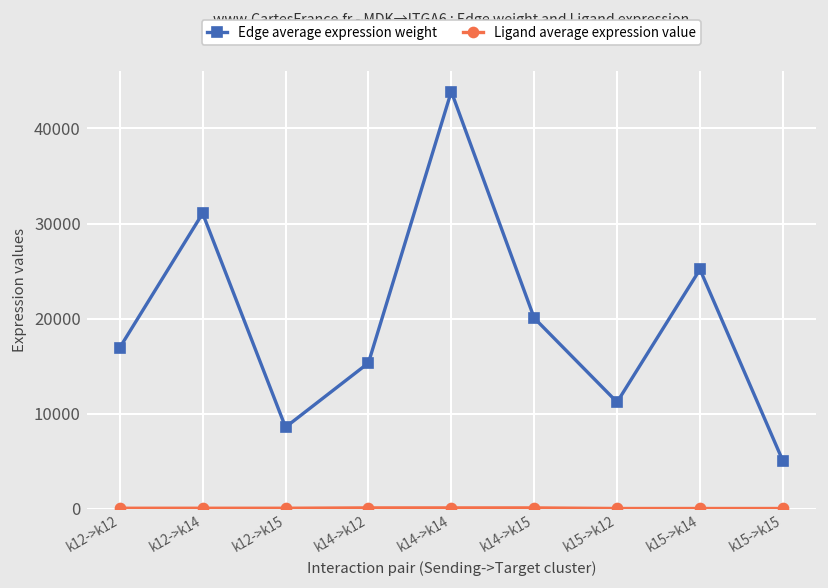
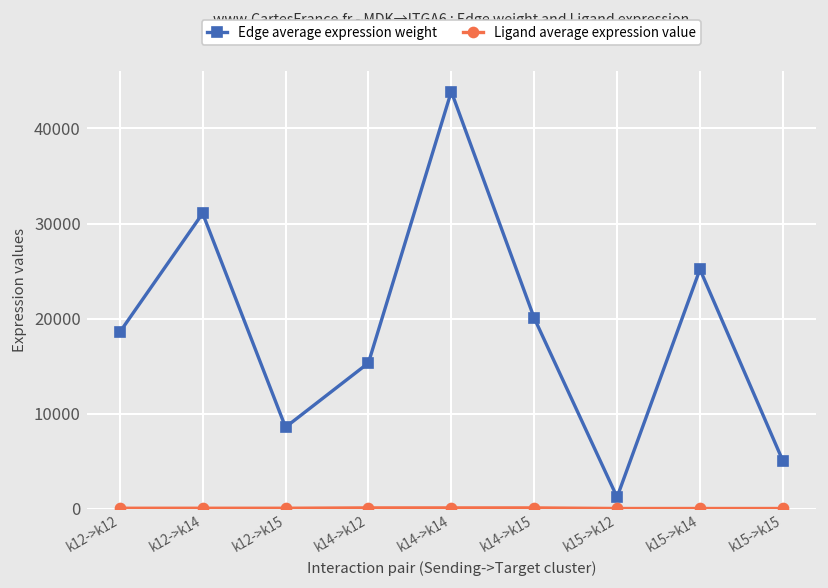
  {
    "Edge average expression weight": {
-     "k12->k12": 17000,
+     "k12->k12": 19000,
      "k12->k14": 31000,
      "k12->k15": 9000,
      "k14->k12": 15000,
      "k14->k14": 44000,
      "k14->k15": 20000,
-     "k15->k12": 11000,
+     "k15->k12": 1000,
      "k15->k14": 25000,
      "k15->k15": 5000
    },
    "Ligand average expression value": {
      "k12->k12": 0,
      "k12->k14": 0,
      "k12->k15": 0,
      "k14->k12": 0,
      "k14->k14": 0,
      "k14->k15": 0,
      "k15->k12": 0,
      "k15->k14": 0,
      "k15->k15": 0
    }
  }
